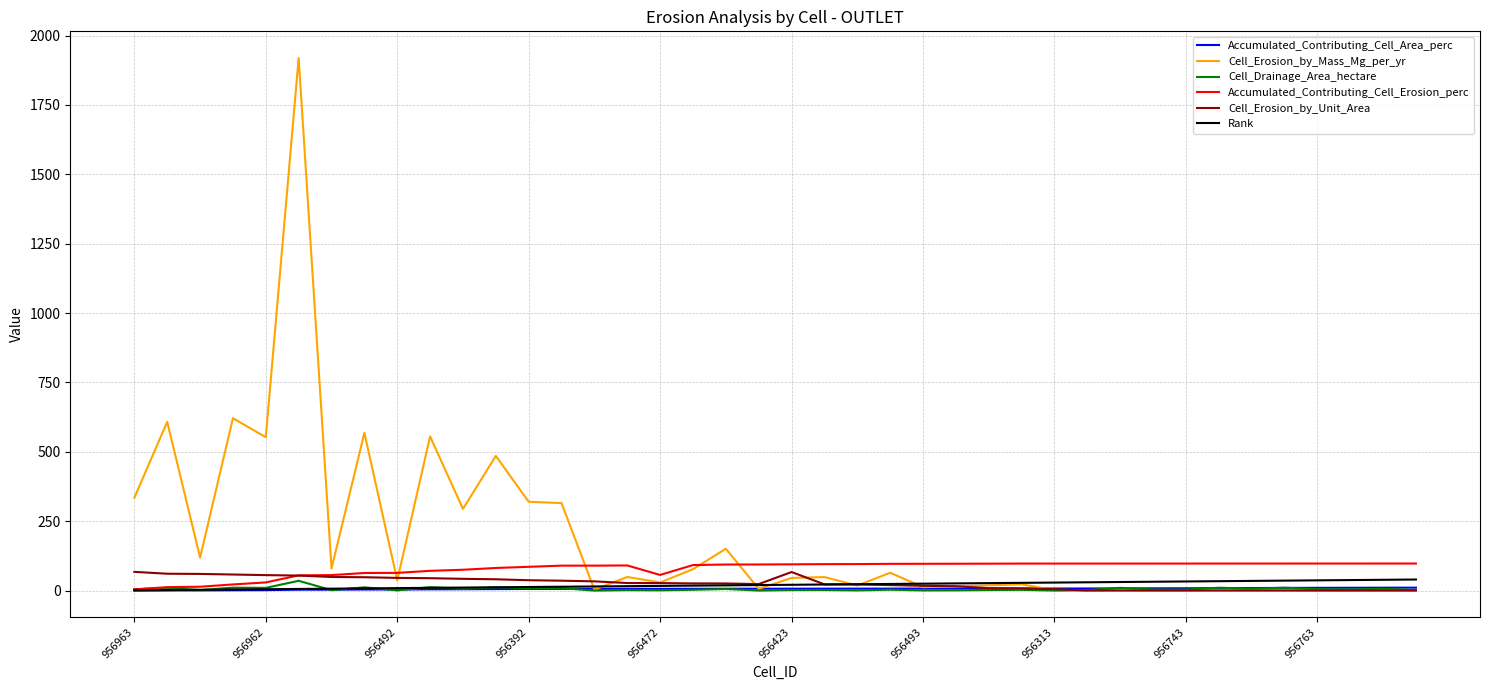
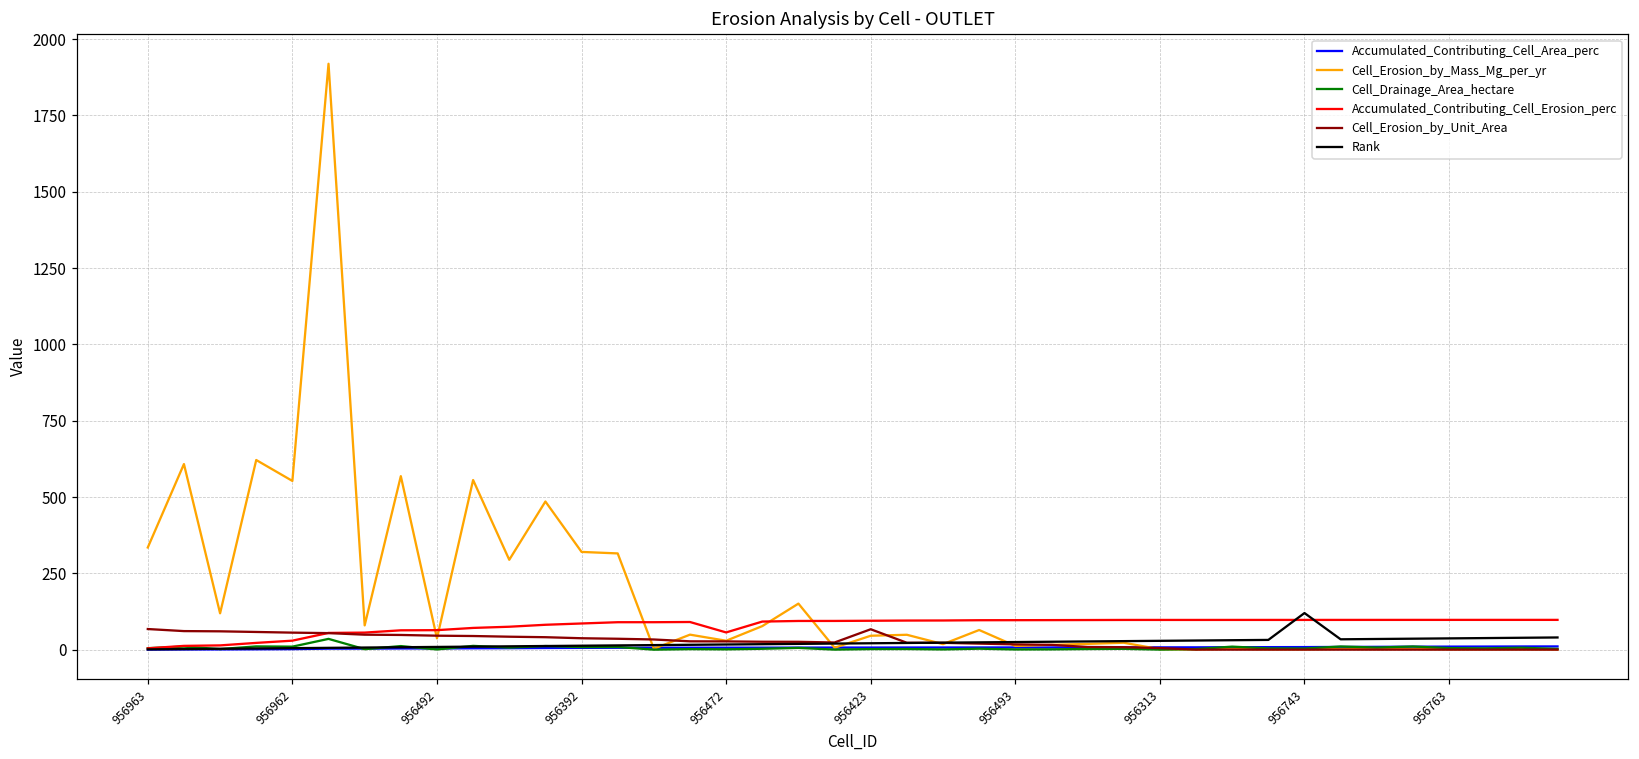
  {
    "Cell_Erosion_by_Mass_Mg_per_yr": {
      "956963": 330,
      "956962": 550,
      "956392": 320,
      "956423": 50
    },
    "Accumulated_Contributing_Cell_Erosion_perc": {
      "956962": 30,
      "956492": 60,
      "956392": 90,
      "956472": 60,
      "956423": 90,
      "956493": 100,
      "956313": 100,
      "956743": 100,
      "956763": 100
    },
    "Cell_Erosion_by_Unit_Area": {
      "956963": 70,
      "956962": 60,
      "956392": 40,
      "956423": 70
    },
    "Rank": {
      "956472": 20,
      "956423": 20,
      "956313": 30,
-     "956743": 30,
+     "956743": 120,
      "956763": 40
    }
  }
